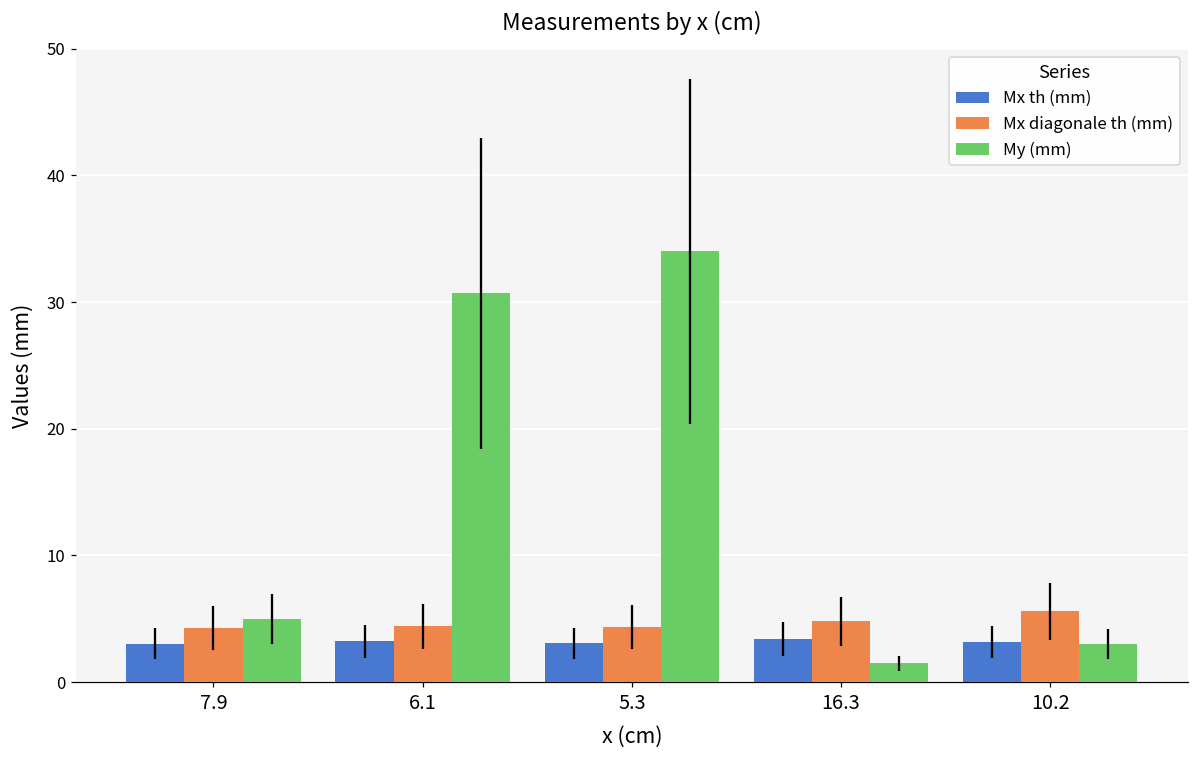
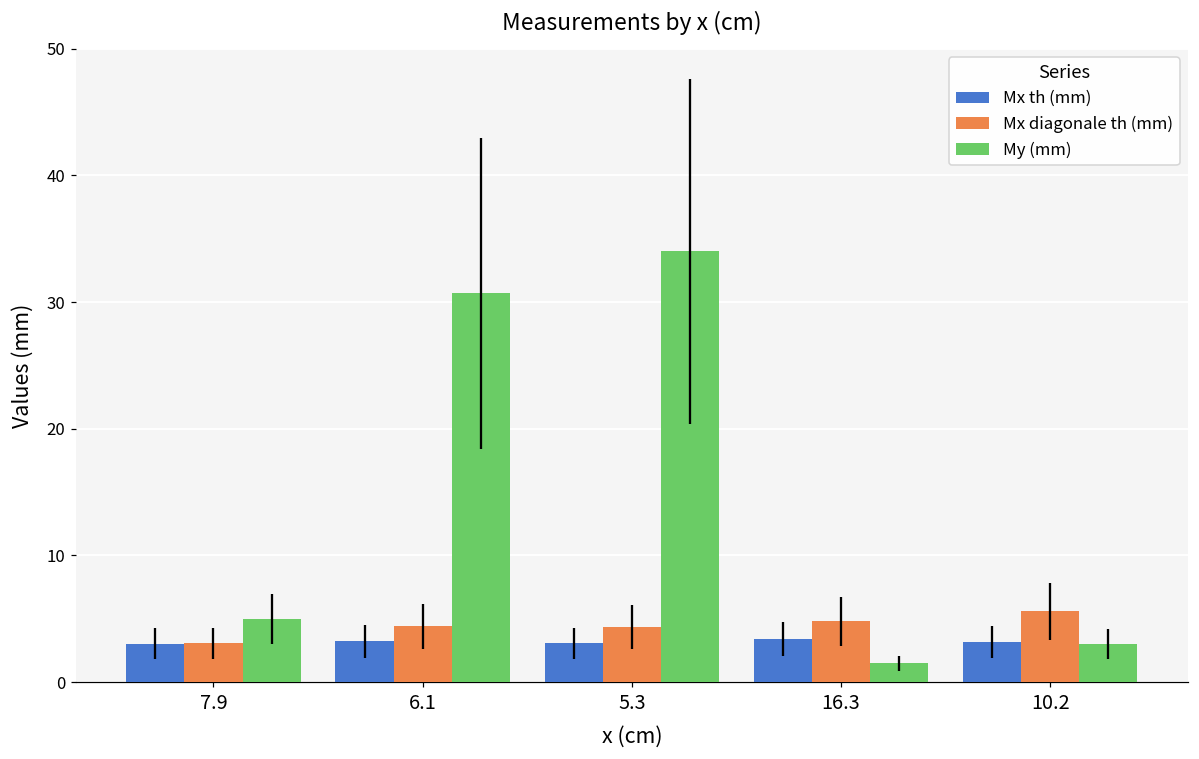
  {
    "Mx th (mm)": {
      "7.9": 3.0,
      "6.1": 3.2,
      "5.3": 3.1,
      "16.3": 3.4,
      "10.2": 3.2
    },
    "Mx diagonale th (mm)": {
-     "7.9": 4.3,
+     "7.9": 3.1,
      "6.1": 4.4,
      "5.3": 4.3,
      "16.3": 4.8,
      "10.2": 5.6
    },
    "My (mm)": {
      "7.9": 5.0,
      "6.1": 30.7,
      "5.3": 34.0,
      "16.3": 1.5,
      "10.2": 3.0
    }
  }
